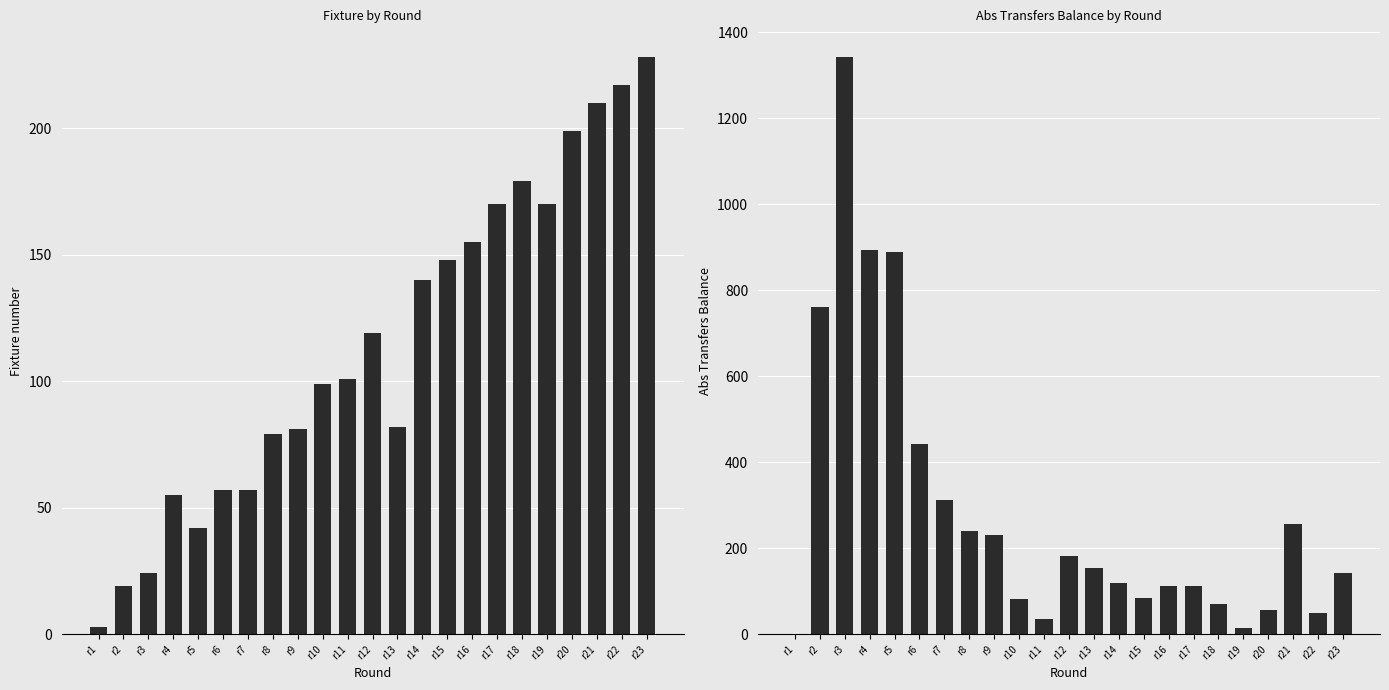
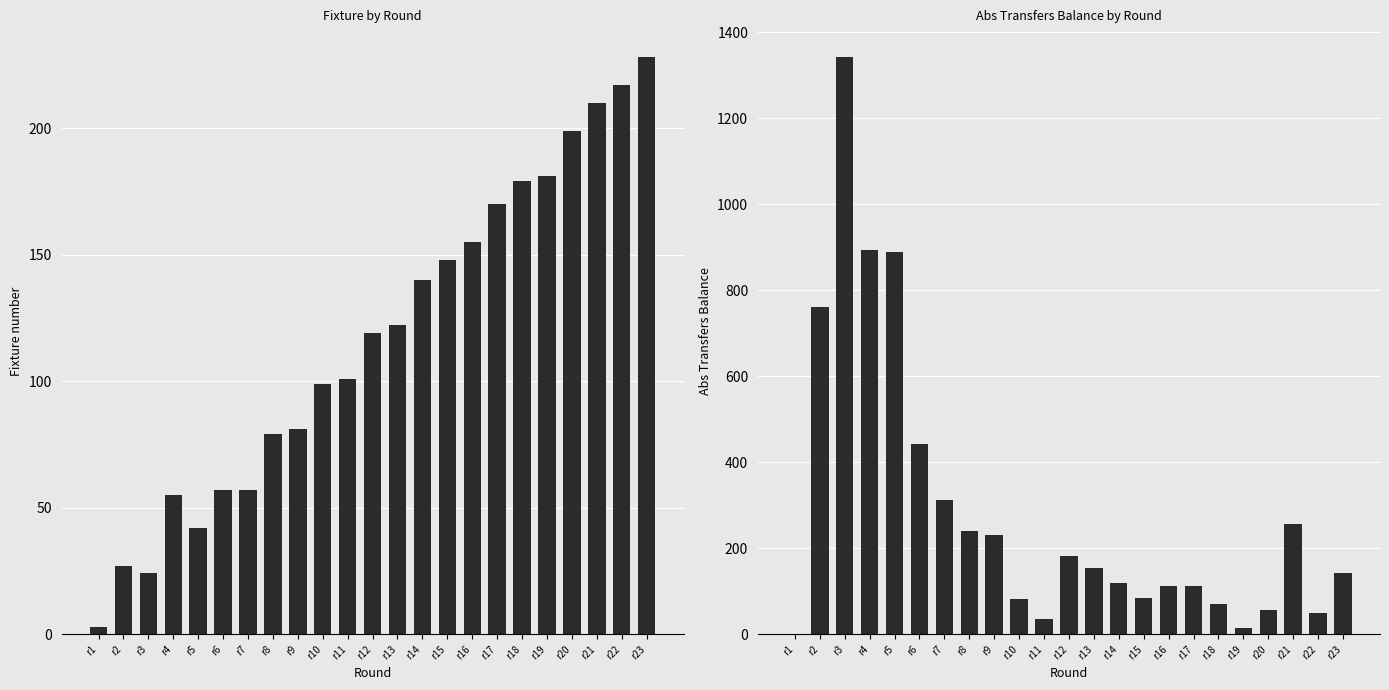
  {
    "Fixture by Round": {
      "r1": 3,
-     "r2": 19,
+     "r2": 27,
      "r3": 24,
      "r4": 55,
      "r5": 42,
      "r6": 57,
      "r7": 57,
      "r8": 79,
      "r9": 81,
      "r10": 99,
      "r11": 101,
      "r12": 119,
-     "r13": 82,
+     "r13": 122,
      "r14": 140,
      "r15": 148,
      "r16": 155,
      "r17": 170,
      "r18": 179,
-     "r19": 170,
+     "r19": 181,
      "r20": 199,
      "r21": 210,
      "r22": 217,
      "r23": 228
    },
    "Abs Transfers Balance by Round": {
      "r1": 0,
      "r2": 760,
      "r3": 1340,
      "r4": 890,
      "r5": 890,
      "r6": 440,
      "r7": 310,
      "r8": 240,
      "r9": 230,
      "r10": 80,
      "r11": 40,
      "r12": 180,
      "r13": 160,
      "r14": 120,
      "r15": 90,
      "r16": 110,
      "r17": 110,
      "r18": 70,
      "r19": 20,
      "r20": 60,
      "r21": 260,
      "r22": 50,
      "r23": 140
    }
  }
